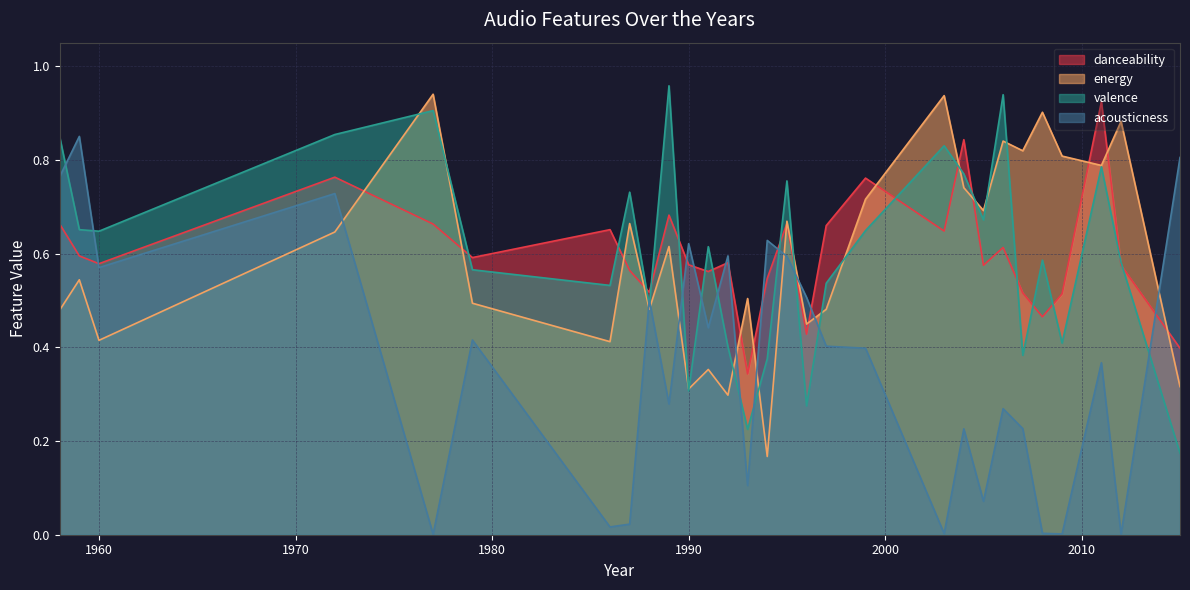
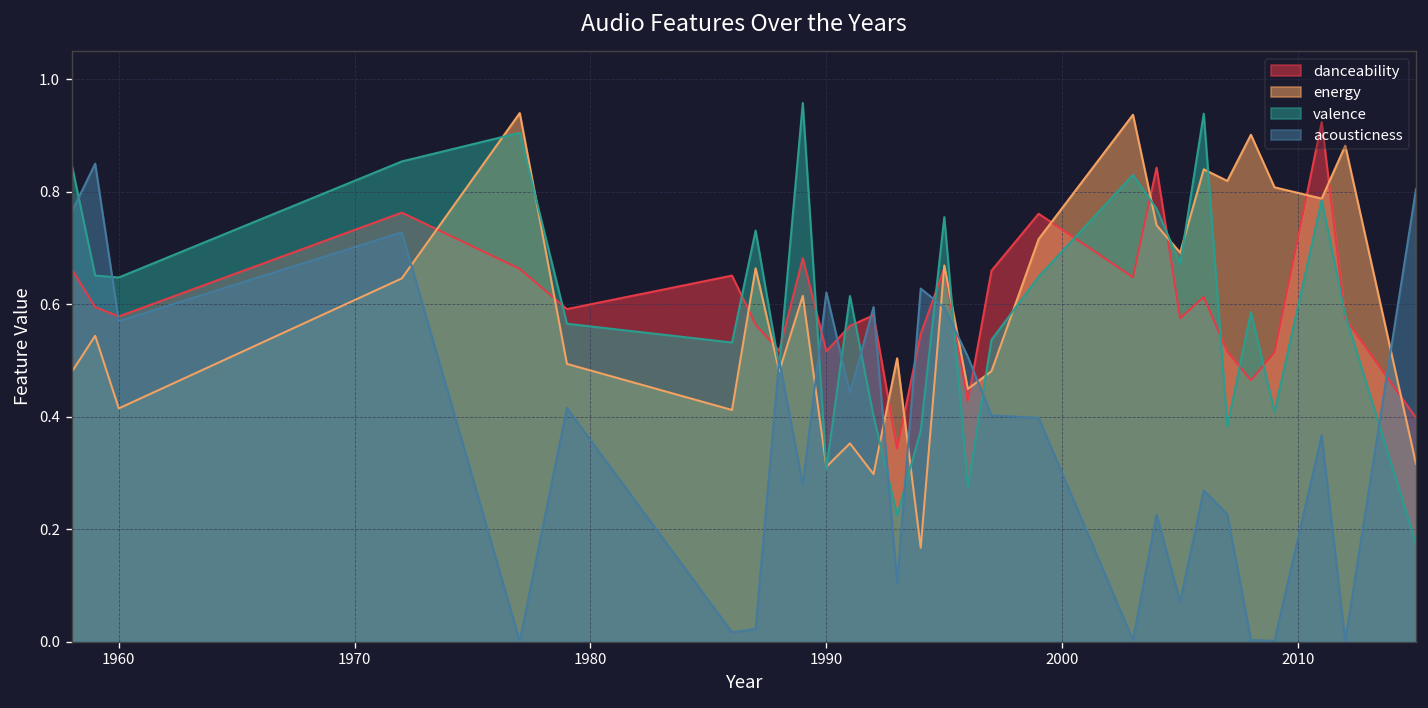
  {
    "danceability": {
      "1960": 0.58,
-     "1990": 0.58
+     "1990": 0.52
    },
    "energy": {
      "1960": 0.41
    }
  }
